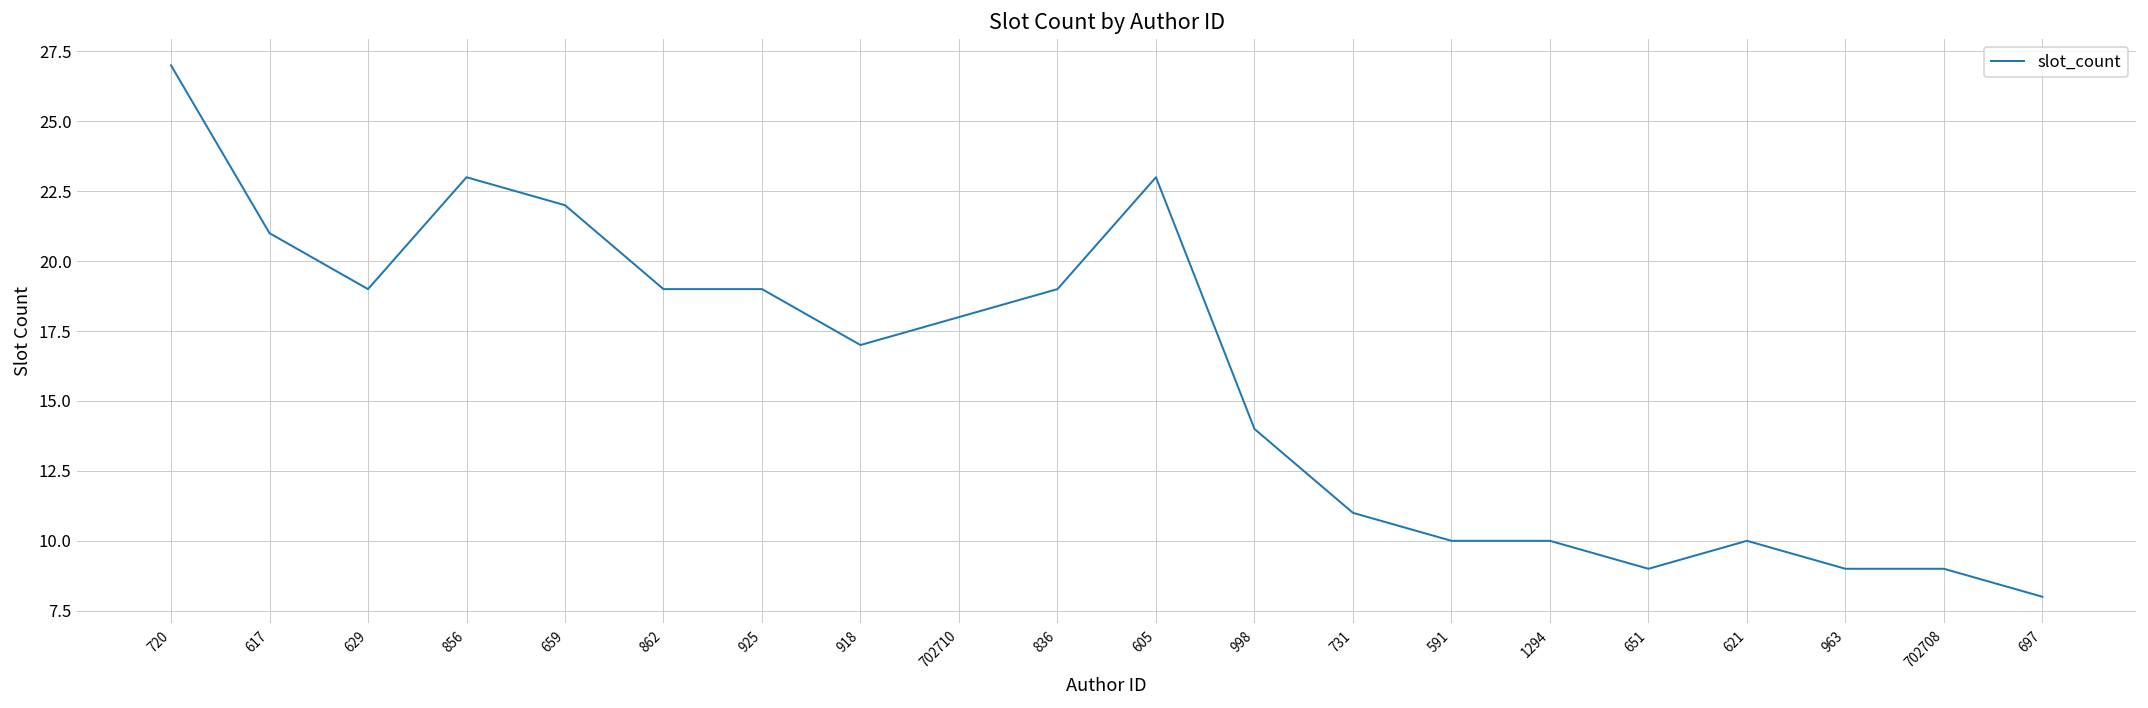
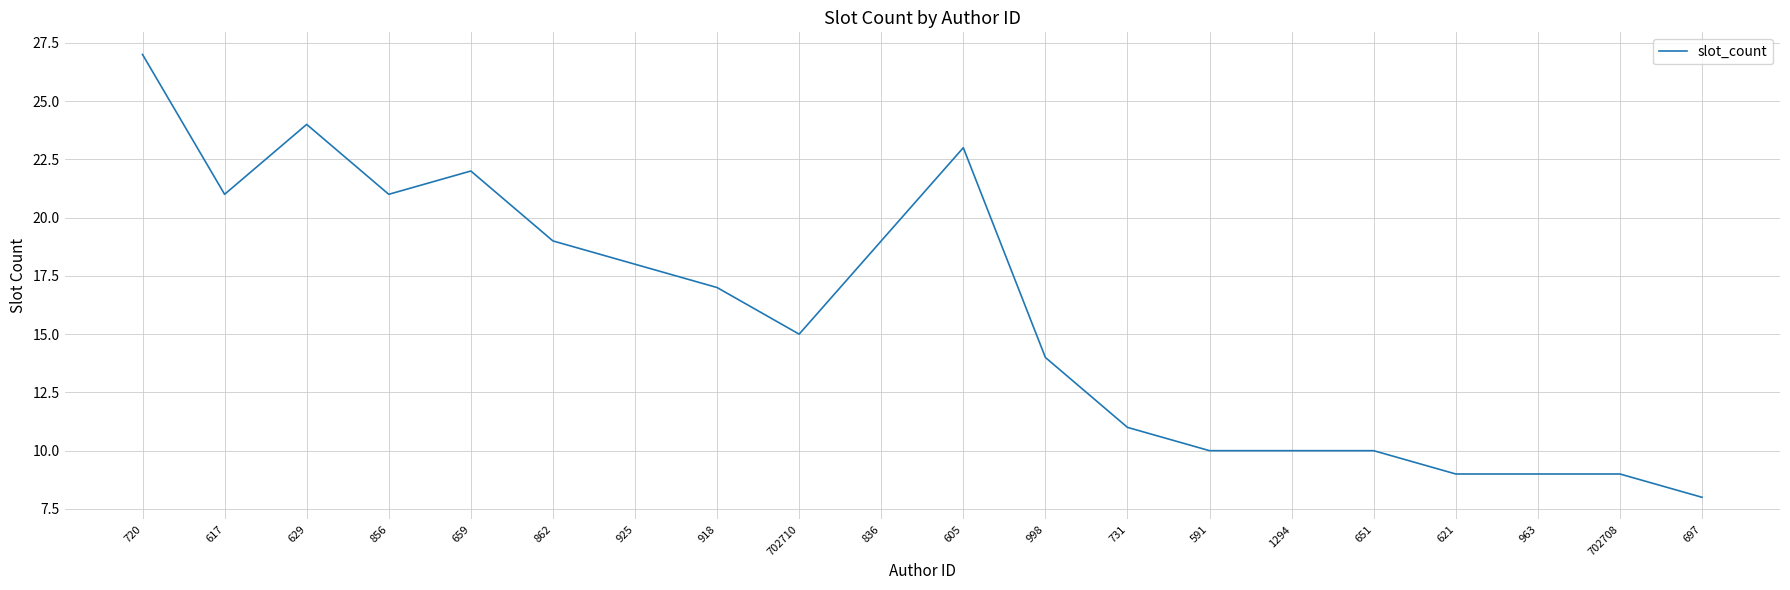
  {
    "720": 27,
    "617": 21,
-   "629": 19,
-   "856": 23,
+   "629": 24,
+   "856": 21,
    "659": 22,
    "862": 19,
-   "925": 19,
+   "925": 18,
    "918": 17,
-   "702710": 18,
+   "702710": 15,
    "836": 19,
    "605": 23,
    "998": 14,
    "731": 11,
    "591": 10,
    "1294": 10,
-   "651": 9,
-   "621": 10,
+   "651": 10,
+   "621": 9,
    "963": 9,
    "702708": 9,
    "697": 8
  }
